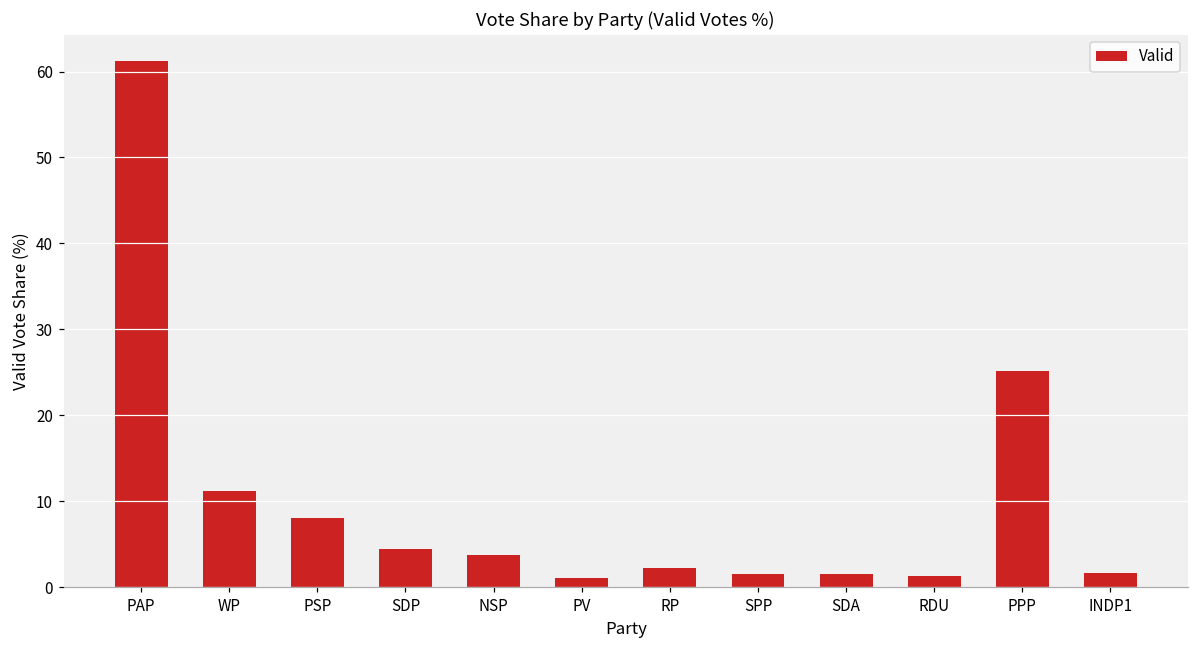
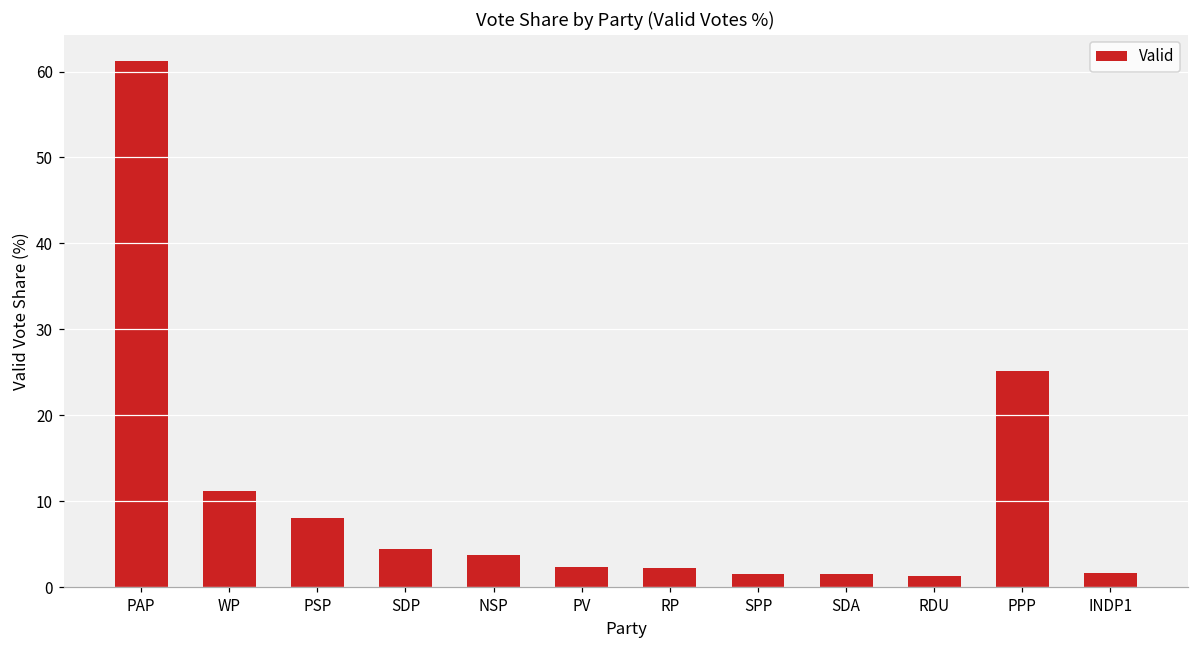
  {
    "PAP": 61,
    "WP": 11,
    "PSP": 8,
    "SDP": 4,
    "NSP": 4,
-   "PV": 1,
+   "PV": 2,
    "RP": 2,
    "SPP": 2,
    "SDA": 1,
    "RDU": 1,
    "PPP": 25,
    "INDP1": 2
  }
